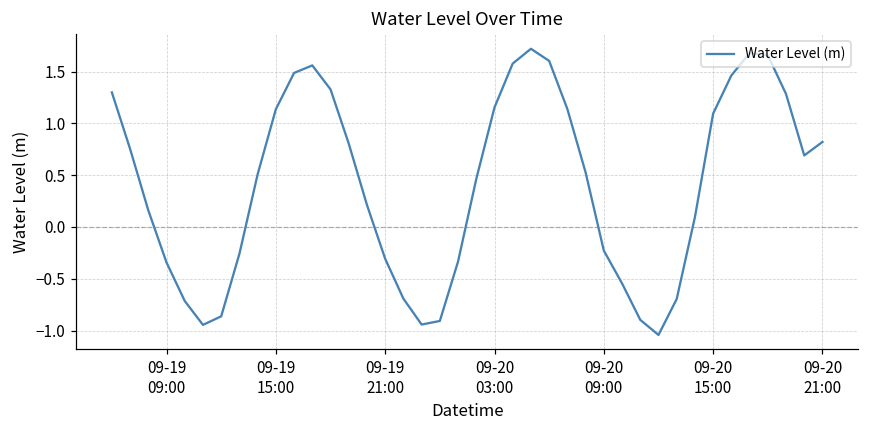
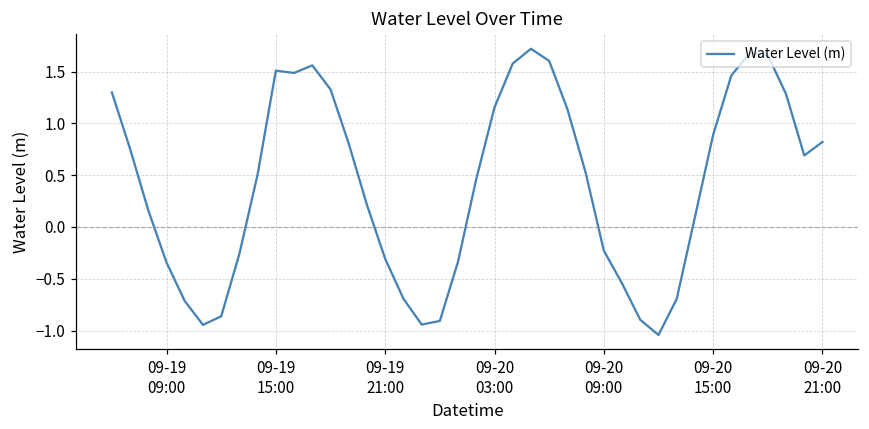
  {
    "09-19 09:00": -0.3,
-   "09-19 15:00": 1.1,
+   "09-19 15:00": 1.5,
    "09-19 21:00": -0.3,
    "09-20 03:00": 1.2,
    "09-20 09:00": -0.2,
-   "09-20 15:00": 1.1,
+   "09-20 15:00": 0.9,
    "09-20 21:00": 0.8
  }
